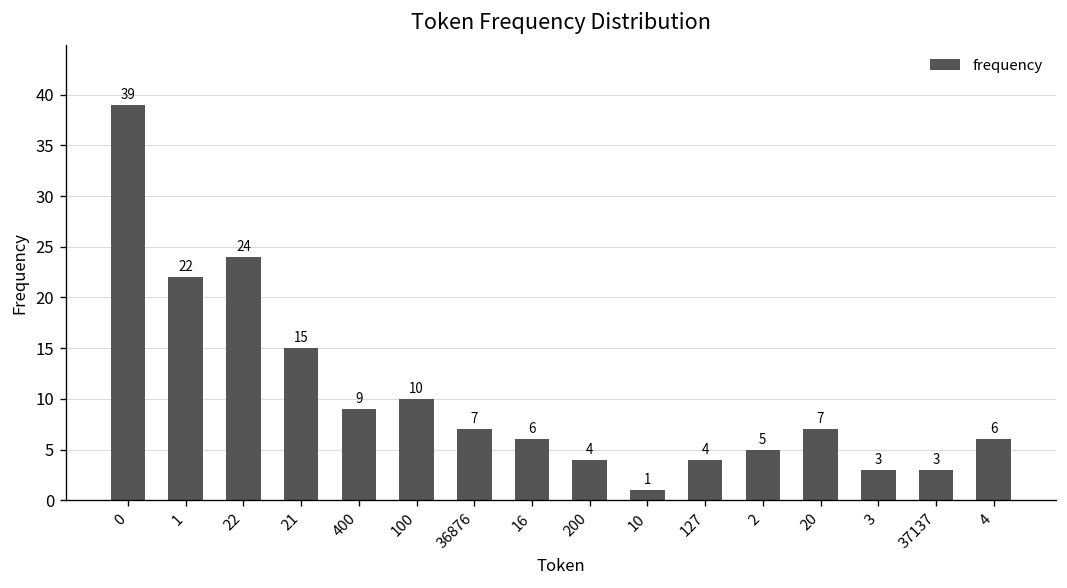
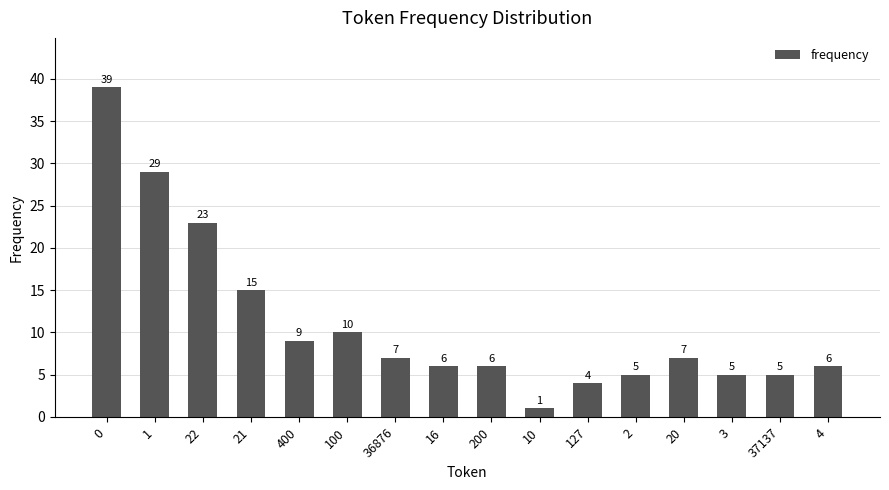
  {
    "0": 39,
-   "1": 22,
-   "22": 24,
+   "1": 29,
+   "22": 23,
    "21": 15,
    "400": 9,
    "100": 10,
    "36876": 7,
    "16": 6,
-   "200": 4,
+   "200": 6,
    "10": 1,
    "127": 4,
    "2": 5,
    "20": 7,
-   "3": 3,
-   "37137": 3,
+   "3": 5,
+   "37137": 5,
    "4": 6
  }
